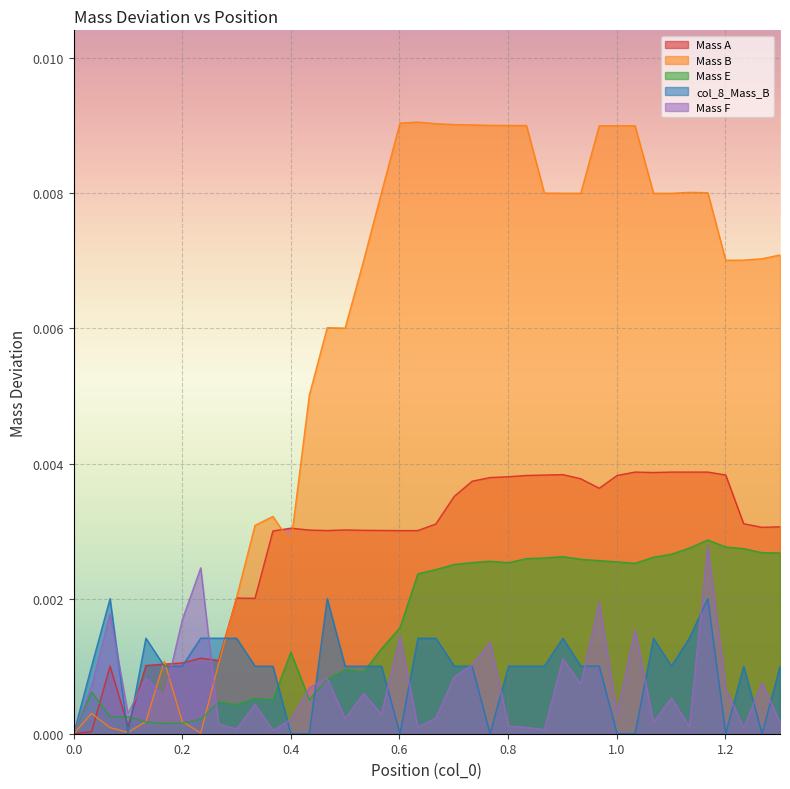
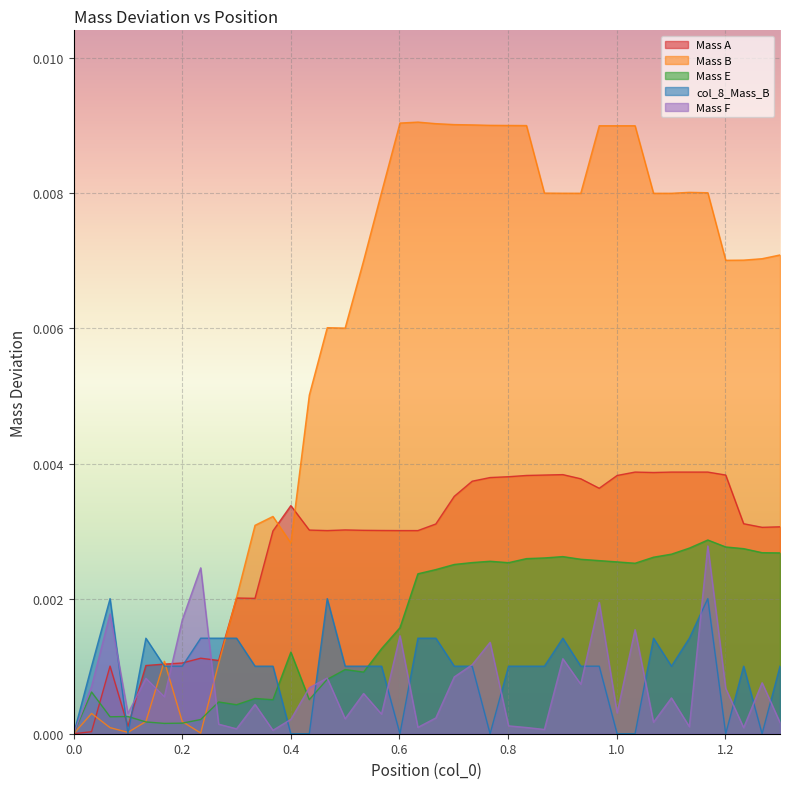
  {
    "Mass A": {
      "0.2": 0.0010,
-     "0.4": 0.0030
+     "0.4": 0.0034
    },
    "Mass B": {
      "0.4": 0.0028
    },
    "Mass E": {
      "0.4": 0.0012
    },
    "col_8_Mass_B": {
      "0.2": 0.0010,
      "0.4": 0.0000
    },
    "Mass F": {
      "0.2": 0.0017,
      "0.4": 0.0002
    }
  }
